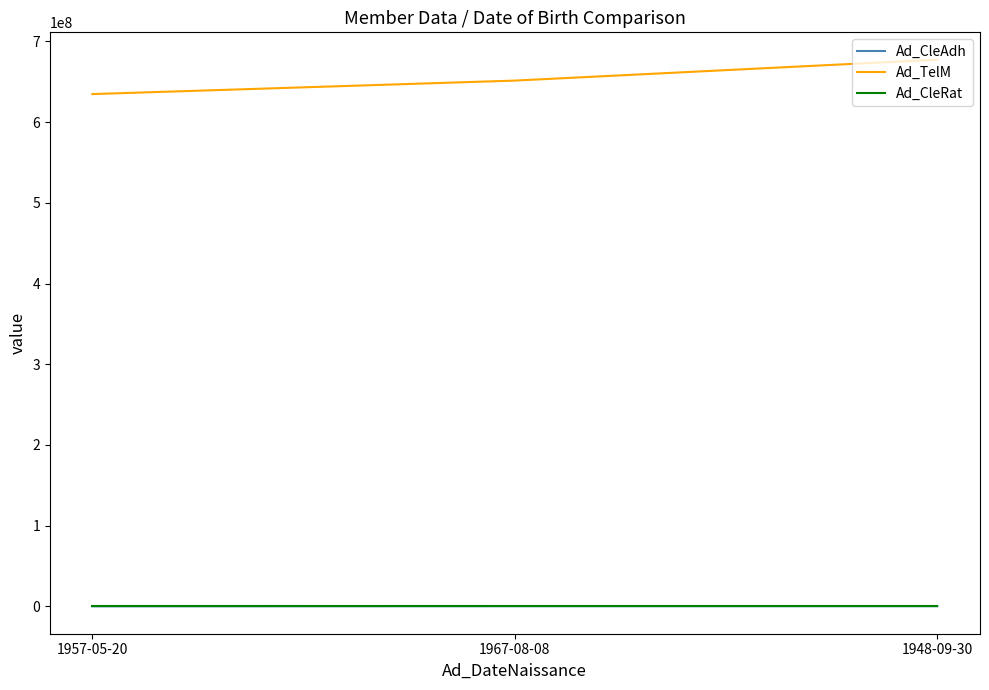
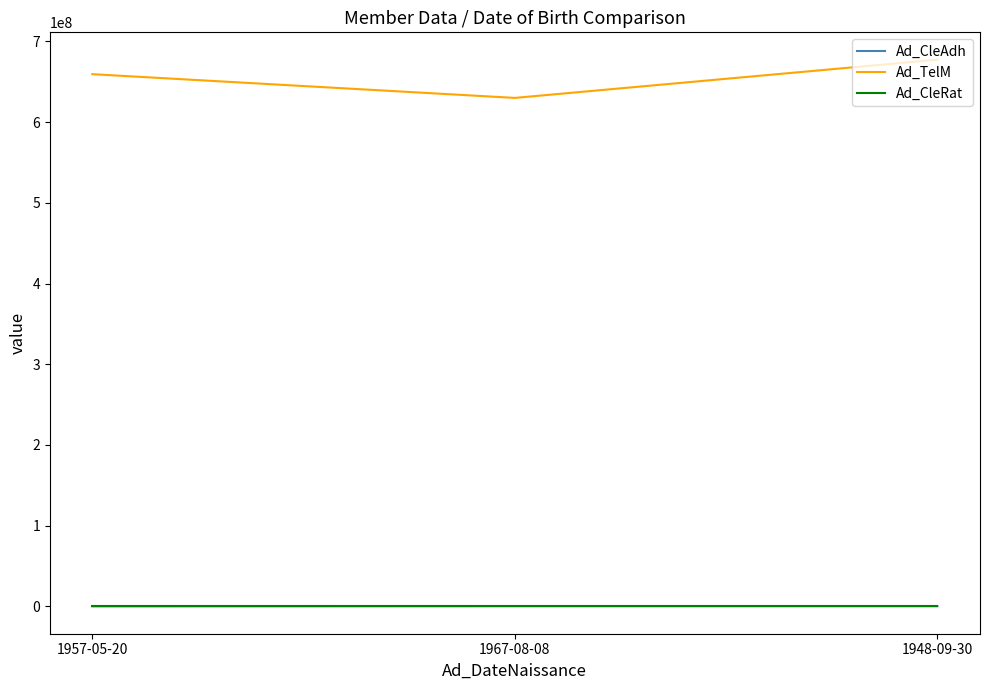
  {
    "Ad_CleRat": {
      "1957-05-20": 0,
      "1967-08-08": 0,
      "1948-09-30": 0
    },
    "Ad_TelM": {
-     "1957-05-20": 630000000,
-     "1967-08-08": 650000000
+     "1957-05-20": 660000000,
+     "1967-08-08": 630000000
    }
  }
